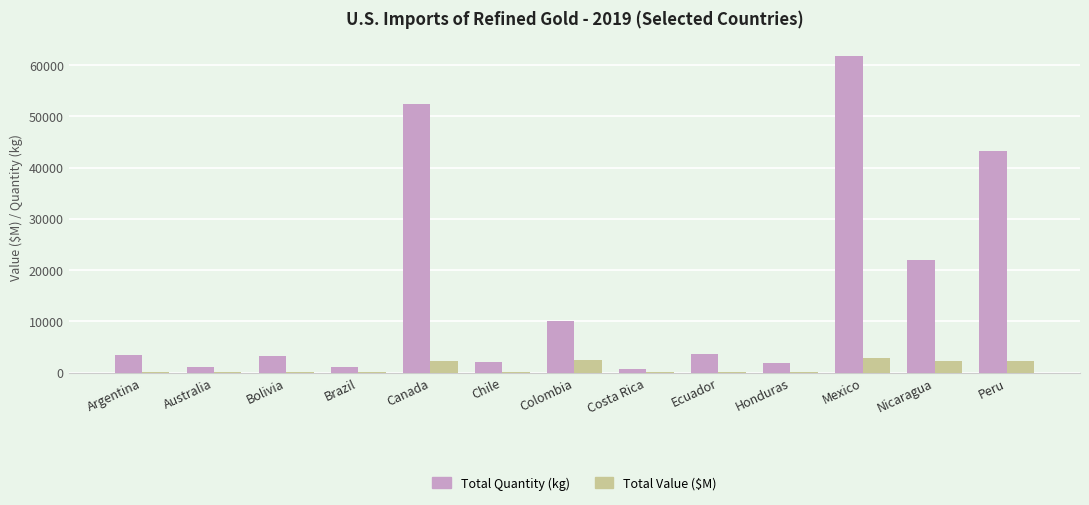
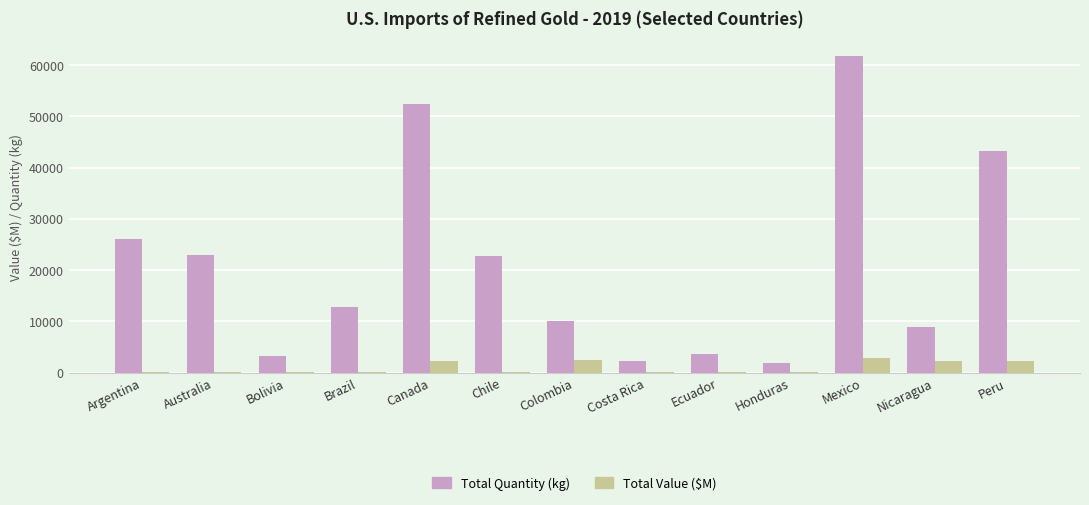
  {
    "Total Quantity (kg)": {
-     "Argentina": 4000,
-     "Australia": 1000,
+     "Argentina": 26000,
+     "Australia": 23000,
      "Bolivia": 3000,
-     "Brazil": 1000,
+     "Brazil": 13000,
      "Canada": 53000,
-     "Chile": 2000,
+     "Chile": 23000,
      "Colombia": 10000,
-     "Costa Rica": 1000,
+     "Costa Rica": 2000,
      "Ecuador": 4000,
      "Honduras": 2000,
      "Mexico": 62000,
-     "Nicaragua": 22000,
+     "Nicaragua": 9000,
      "Peru": 43000
    },
    "Total Value ($M)": {
      "Canada": 2000,
      "Colombia": 3000,
      "Mexico": 3000,
      "Nicaragua": 2000,
      "Peru": 2000
    }
  }
